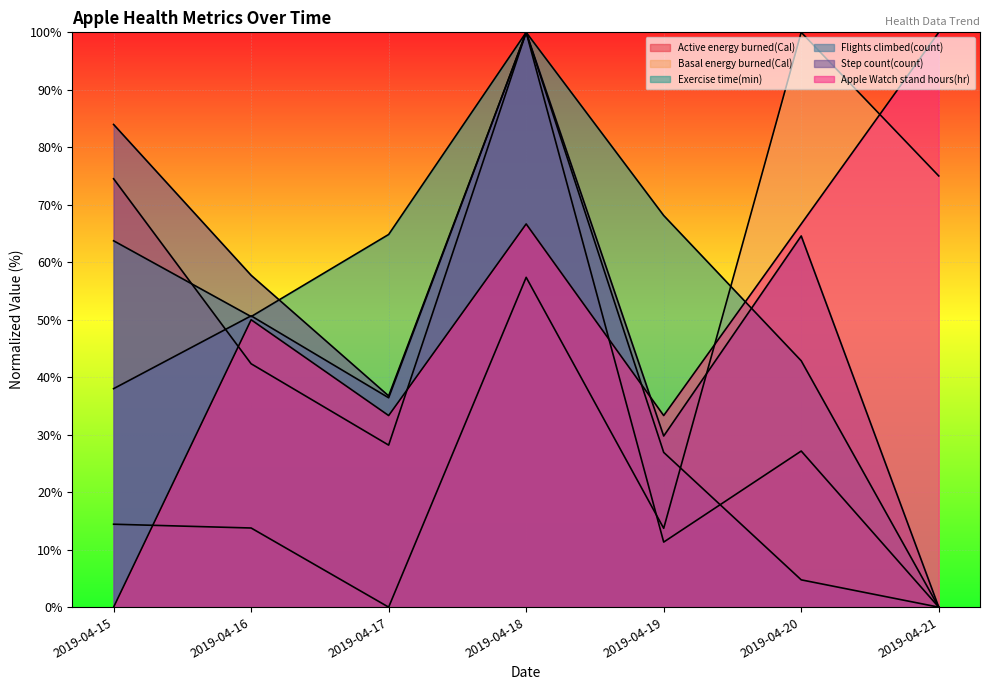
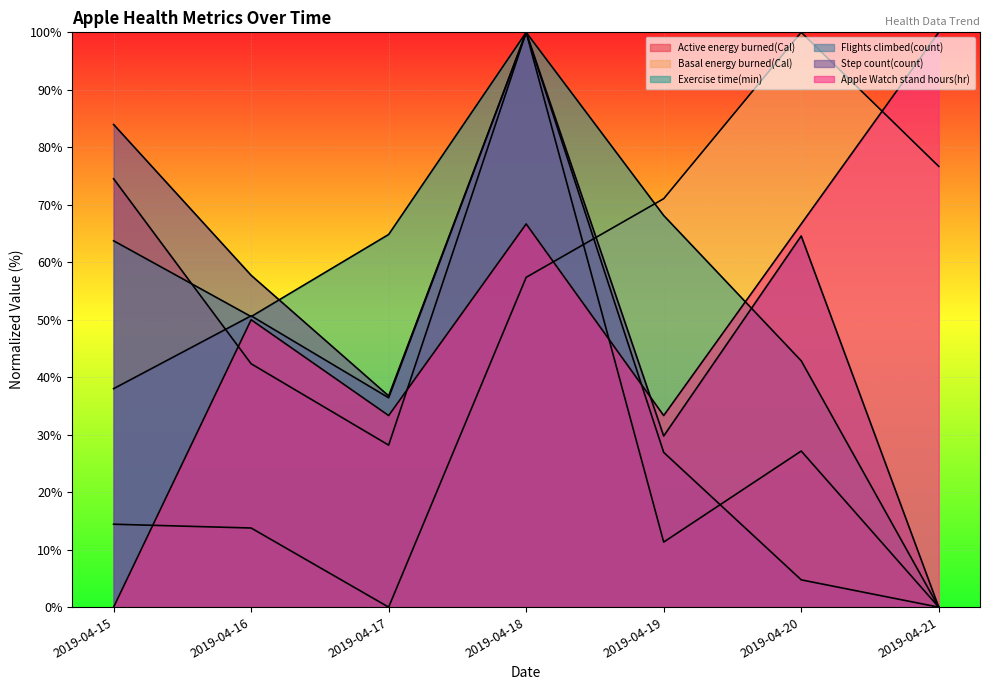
  {
    "Basal energy burned(Cal)": {
      "2019-04-15": "14%",
      "2019-04-16": "14%",
      "2019-04-17": "0%",
      "2019-04-18": "57%",
-     "2019-04-19": "14%",
+     "2019-04-19": "71%",
      "2019-04-20": "100%",
-     "2019-04-21": "75%"
+     "2019-04-21": "77%"
    }
  }
